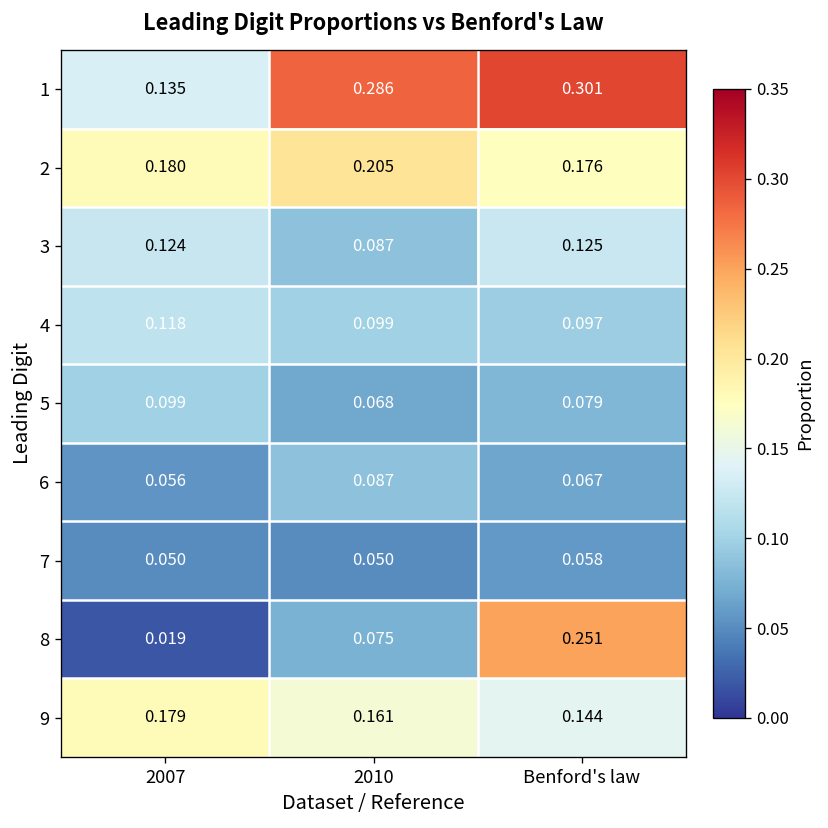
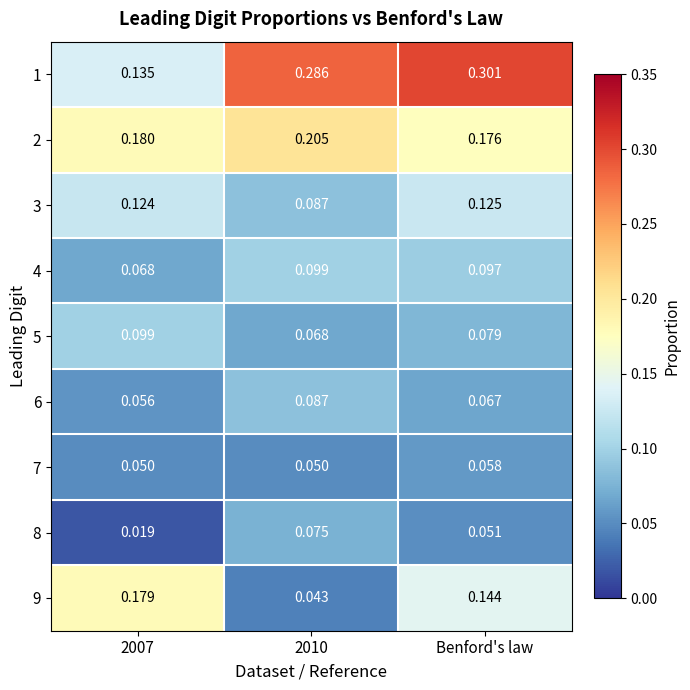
  {
    "1": {
      "2007": 0.135,
      "2010": 0.286,
      "Benford's law": 0.301
    },
    "2": {
      "2007": 0.180,
      "2010": 0.205,
      "Benford's law": 0.176
    },
    "3": {
      "2007": 0.124,
      "2010": 0.087,
      "Benford's law": 0.125
    },
    "4": {
-     "2007": 0.118,
+     "2007": 0.068,
      "2010": 0.099,
      "Benford's law": 0.097
    },
    "5": {
      "2007": 0.099,
      "2010": 0.068,
      "Benford's law": 0.079
    },
    "6": {
      "2007": 0.056,
      "2010": 0.087,
      "Benford's law": 0.067
    },
    "7": {
      "2007": 0.050,
      "2010": 0.050,
      "Benford's law": 0.058
    },
    "8": {
      "2007": 0.019,
      "2010": 0.075,
-     "Benford's law": 0.251
+     "Benford's law": 0.051
    },
    "9": {
      "2007": 0.179,
-     "2010": 0.161,
+     "2010": 0.043,
      "Benford's law": 0.144
    }
  }
